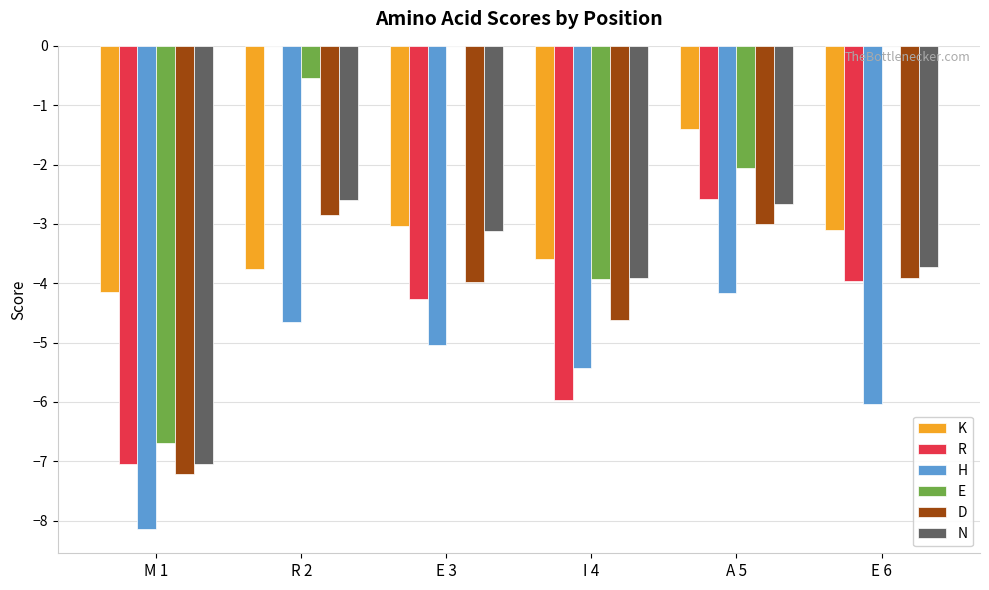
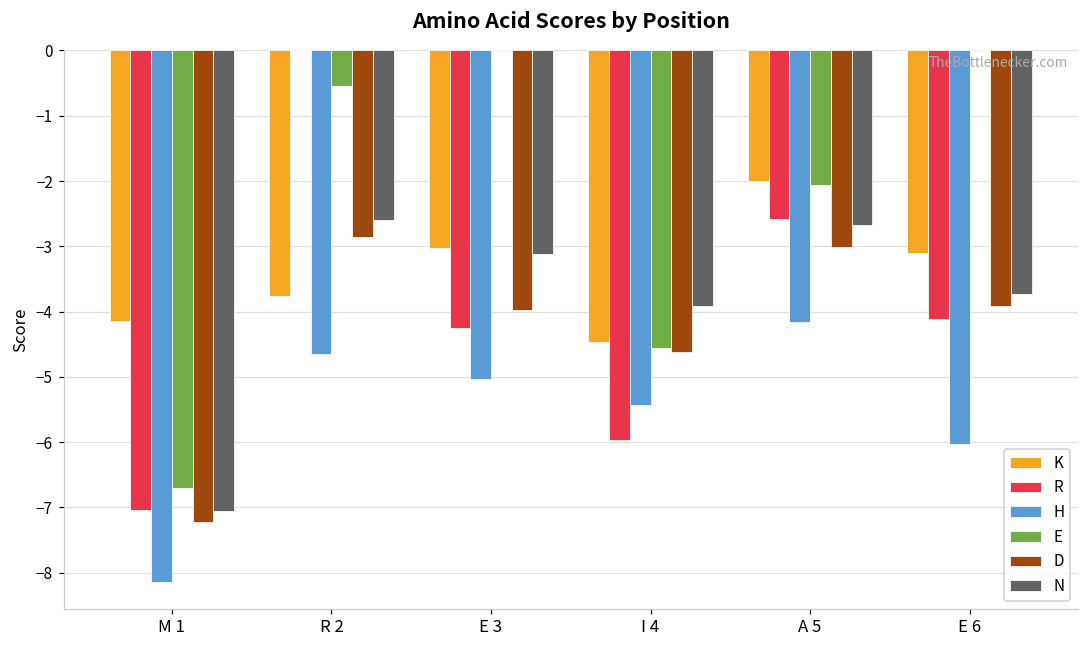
  {
    "K": {
      "M 1": -4.1,
      "R 2": -3.8,
      "E 3": -3.0,
-     "I 4": -3.6,
-     "A 5": -1.4,
+     "I 4": -4.5,
+     "A 5": -2.0,
      "E 6": -3.1
    },
    "R": {
      "M 1": -7.0,
      "R 2": 0.0,
      "E 3": -4.3,
      "I 4": -6.0,
      "A 5": -2.6,
-     "E 6": -4.0
+     "E 6": -4.1
    },
    "H": {
      "M 1": -8.1,
      "R 2": -4.6,
      "E 3": -5.0,
      "I 4": -5.4,
      "A 5": -4.2,
      "E 6": -6.0
    },
    "E": {
      "M 1": -6.7,
      "R 2": -0.5,
      "E 3": 0.0,
-     "I 4": -3.9,
+     "I 4": -4.6,
      "A 5": -2.1,
      "E 6": 0.0
    },
    "D": {
      "M 1": -7.2,
      "R 2": -2.9,
      "E 3": -4.0,
      "I 4": -4.6,
      "A 5": -3.0,
      "E 6": -3.9
    },
    "N": {
      "M 1": -7.0,
      "R 2": -2.6,
      "E 3": -3.1,
      "I 4": -3.9,
      "A 5": -2.7,
      "E 6": -3.7
    }
  }
